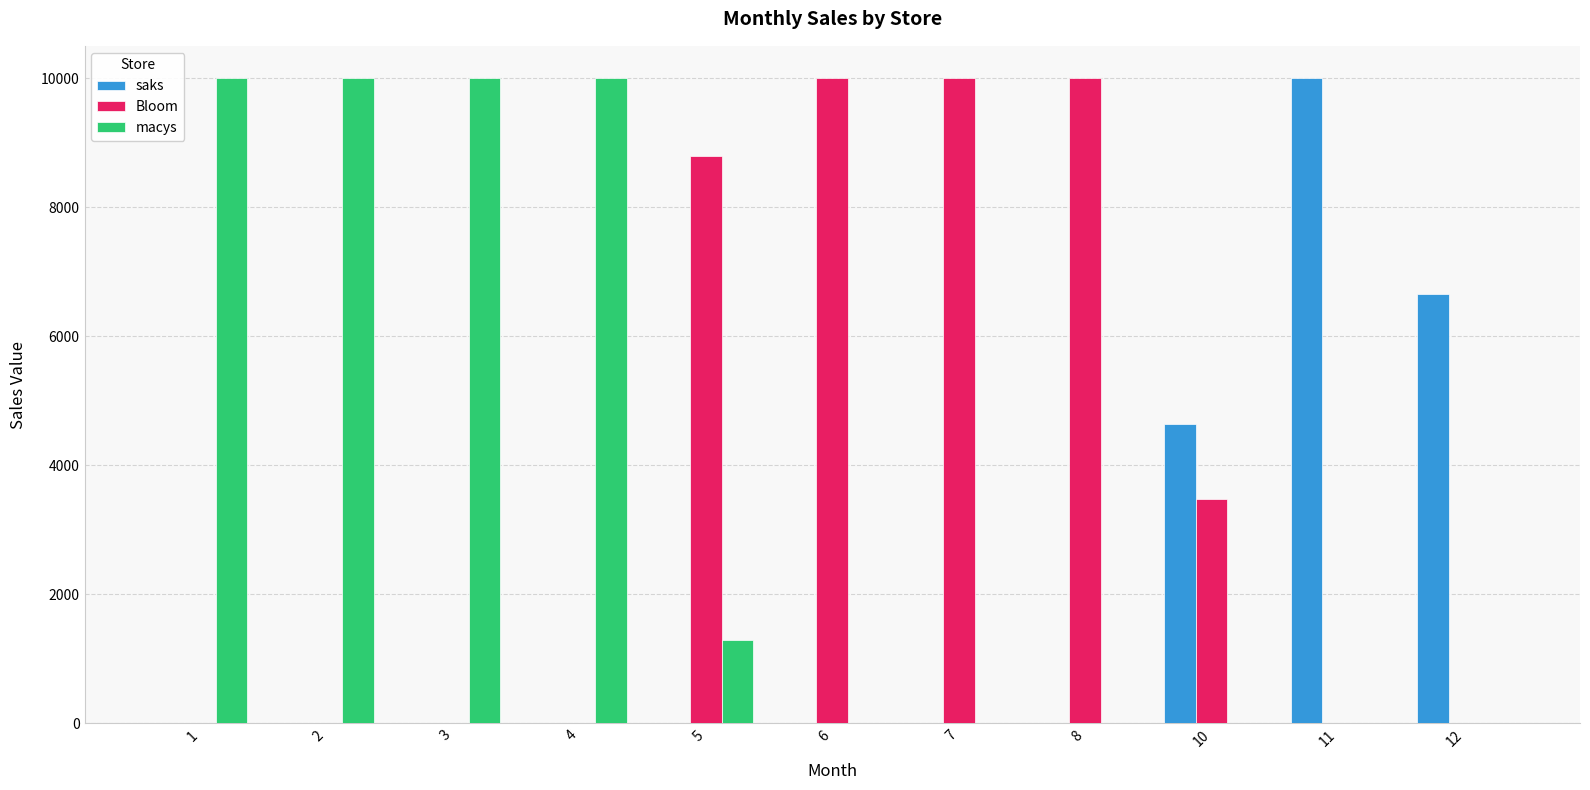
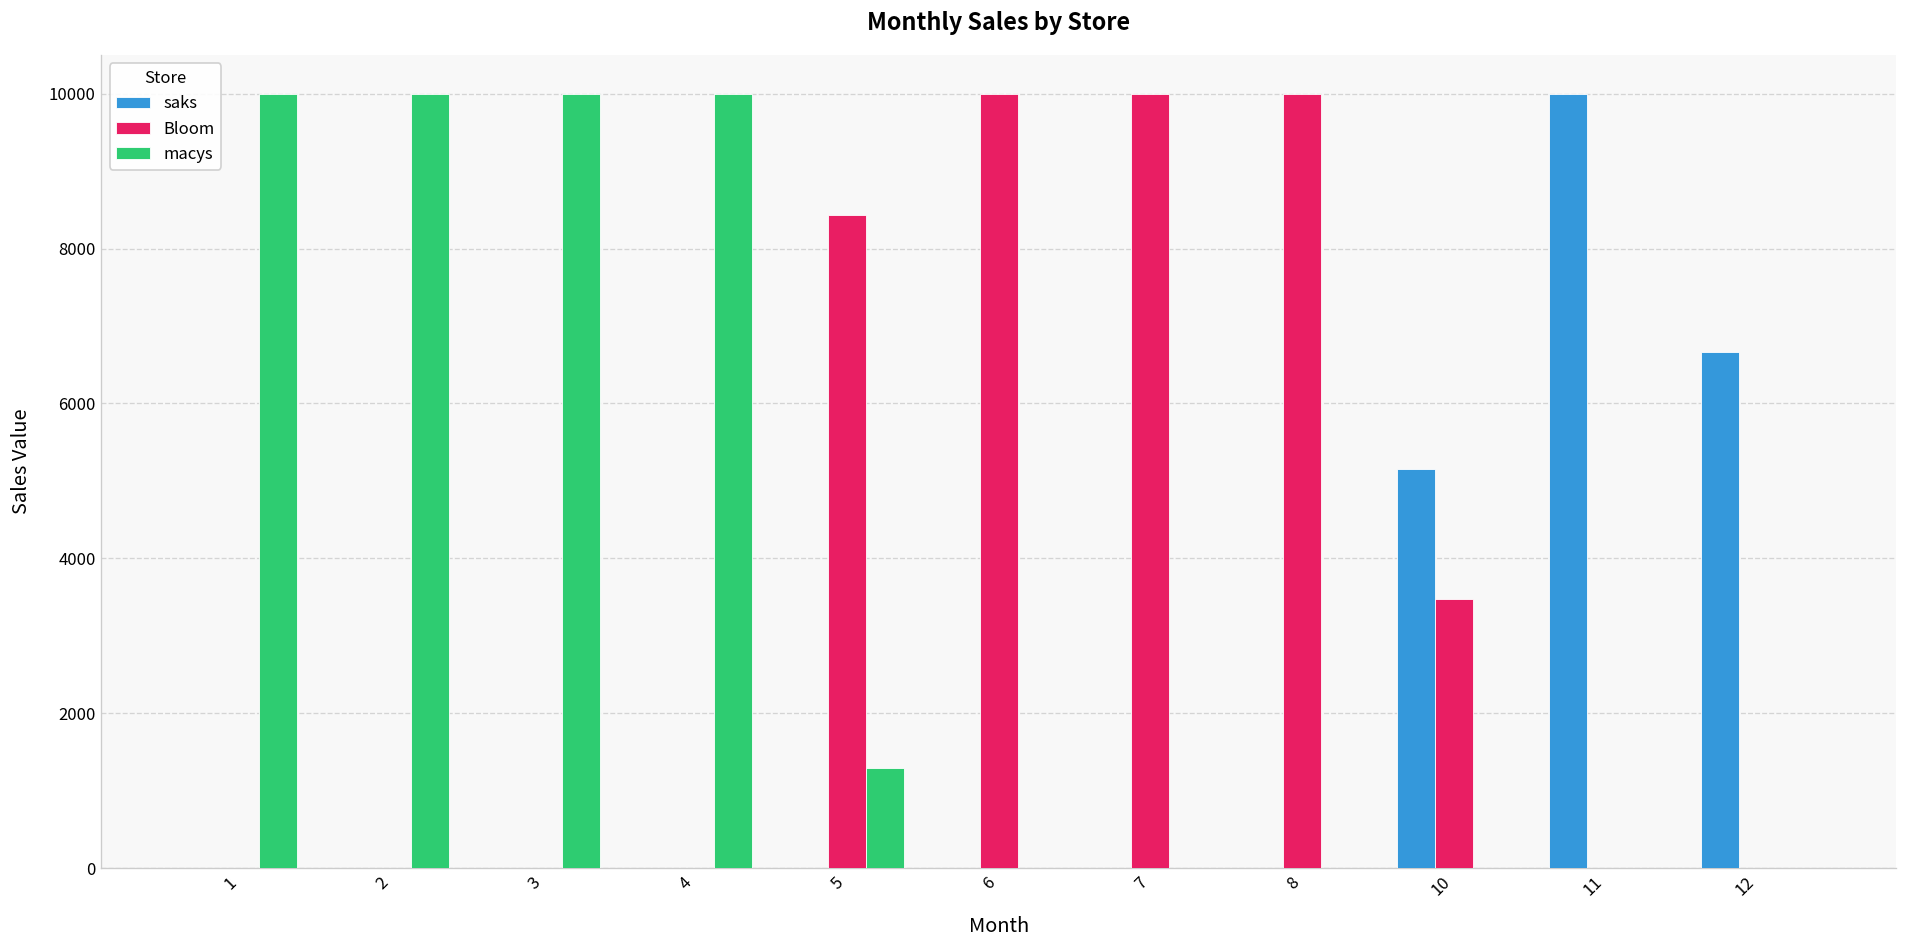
  {
    "saks": {
      "1": 0,
      "2": 0,
      "3": 0,
      "4": 0,
      "5": 0,
      "6": 0,
      "7": 0,
      "8": 0,
-     "10": 4600,
+     "10": 5100,
      "11": 10000,
      "12": 6700
    },
    "Bloom": {
      "1": 0,
      "2": 0,
      "3": 0,
      "4": 0,
-     "5": 8800,
+     "5": 8400,
      "6": 10000,
      "7": 10000,
      "8": 10000,
      "10": 3500,
      "11": 0,
      "12": 0
    },
    "macys": {
      "1": 10000,
      "2": 10000,
      "3": 10000,
      "4": 10000,
      "5": 1300,
      "6": 0,
      "7": 0,
      "8": 0,
      "10": 0,
      "11": 0,
      "12": 0
    }
  }
